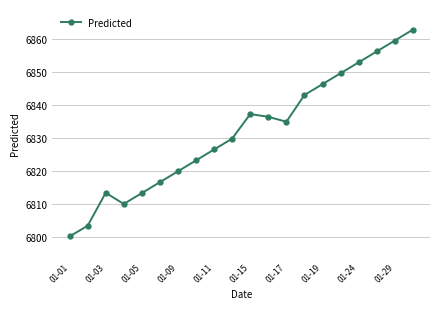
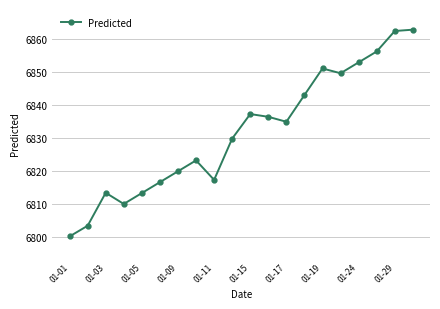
  {
    "01-01": 6800,
    "01-03": 6813,
    "01-05": 6813,
    "01-09": 6820,
-   "01-11": 6826,
+   "01-11": 6817,
    "01-15": 6837,
    "01-17": 6835,
-   "01-19": 6846,
+   "01-19": 6851,
    "01-24": 6853,
-   "01-29": 6859
+   "01-29": 6862
  }
